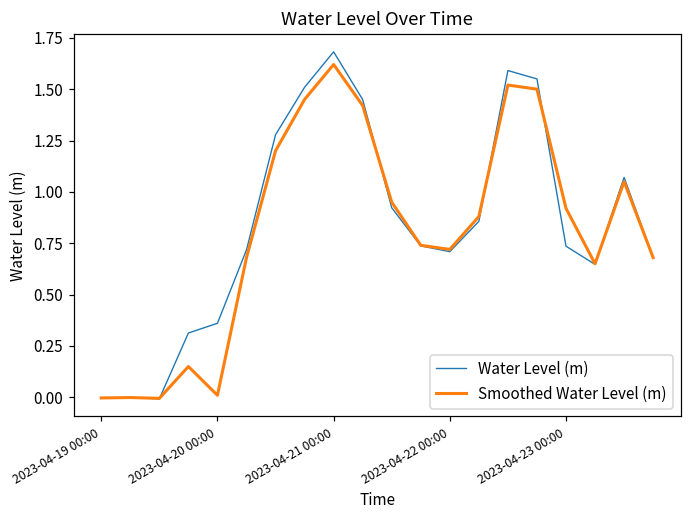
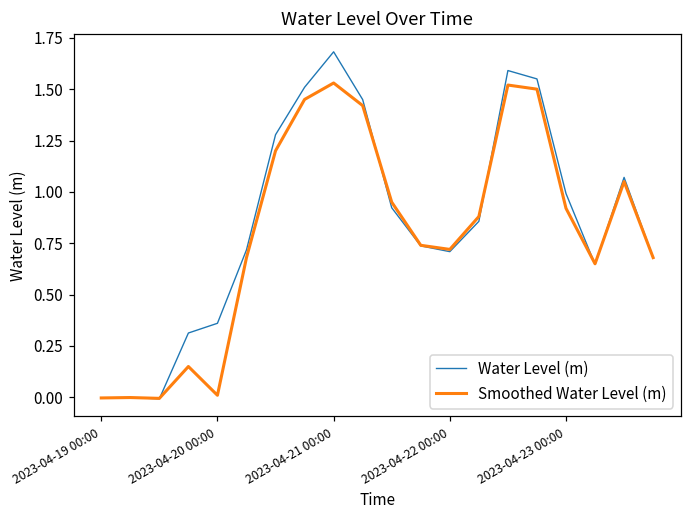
  {
    "Water Level (m)": {
      "2023-04-20 00:00": 0.36,
      "2023-04-21 00:00": 1.68,
-     "2023-04-23 00:00": 0.74
+     "2023-04-23 00:00": 0.99
    },
    "Smoothed Water Level (m)": {
      "2023-04-20 00:00": 0.01,
-     "2023-04-21 00:00": 1.62,
+     "2023-04-21 00:00": 1.53,
      "2023-04-23 00:00": 0.92
    }
  }
